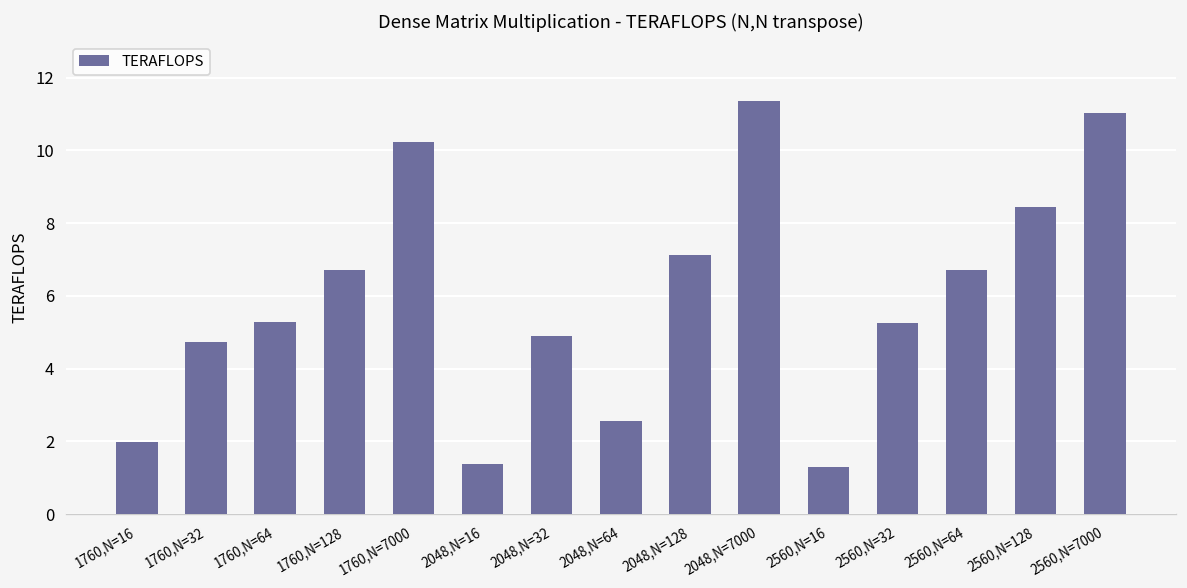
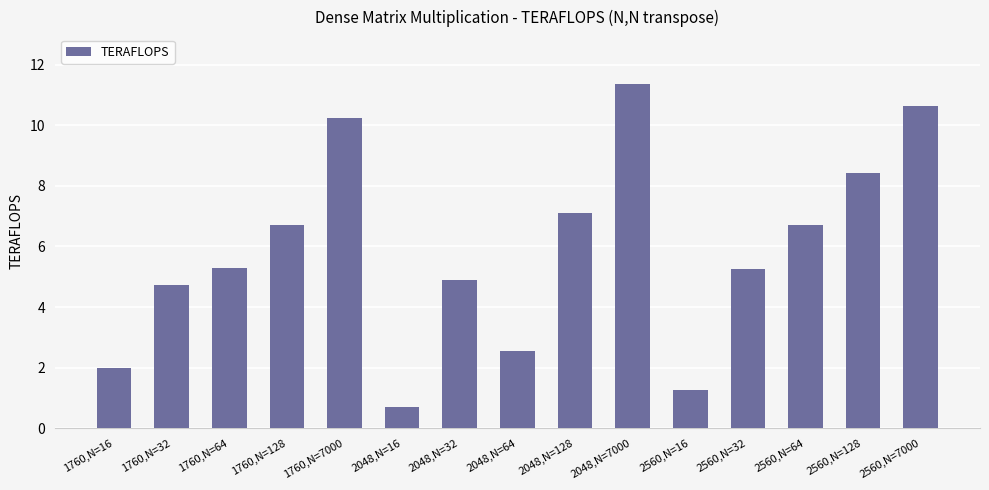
  {
    "1760,N=16": 2.0,
    "1760,N=32": 4.7,
    "1760,N=64": 5.3,
    "1760,N=128": 6.7,
    "1760,N=7000": 10.2,
-   "2048,N=16": 1.4,
+   "2048,N=16": 0.7,
    "2048,N=32": 4.9,
    "2048,N=64": 2.6,
    "2048,N=128": 7.1,
    "2048,N=7000": 11.4,
    "2560,N=16": 1.3,
    "2560,N=32": 5.2,
    "2560,N=64": 6.7,
    "2560,N=128": 8.4,
-   "2560,N=7000": 11.0
+   "2560,N=7000": 10.6
  }
